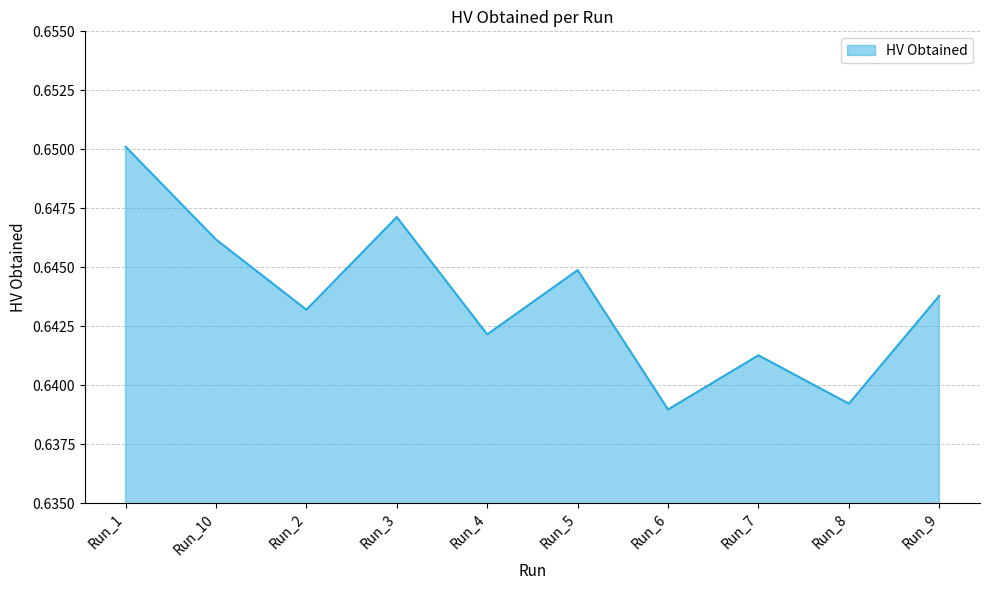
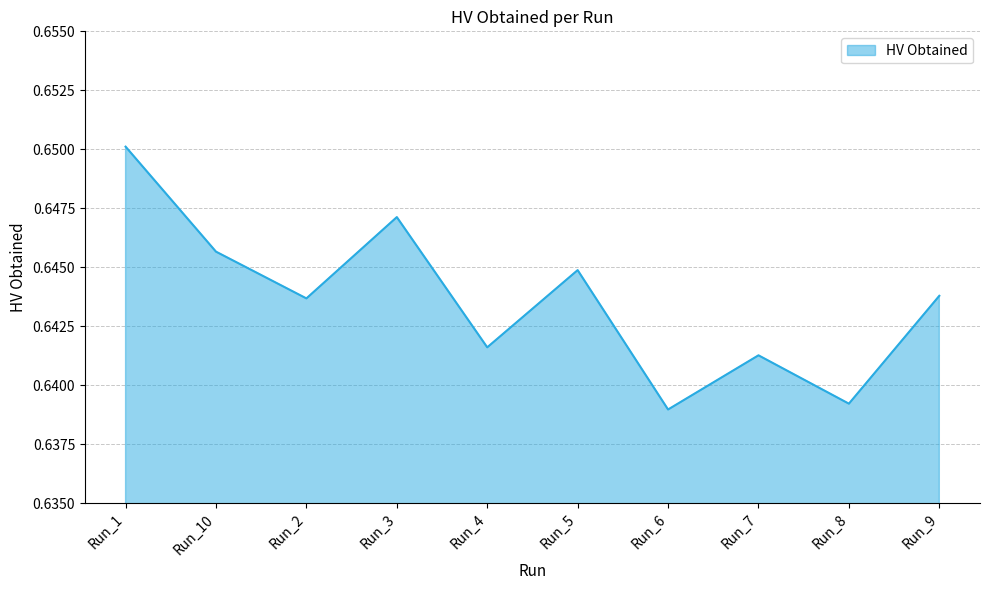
  {
    "Run_1": 0.6501,
-   "Run_10": 0.6462,
-   "Run_2": 0.6432,
+   "Run_10": 0.6457,
+   "Run_2": 0.6437,
    "Run_3": 0.6471,
-   "Run_4": 0.6422,
+   "Run_4": 0.6416,
    "Run_5": 0.6449,
    "Run_6": 0.6390,
    "Run_7": 0.6413,
    "Run_8": 0.6392,
    "Run_9": 0.6438
  }
